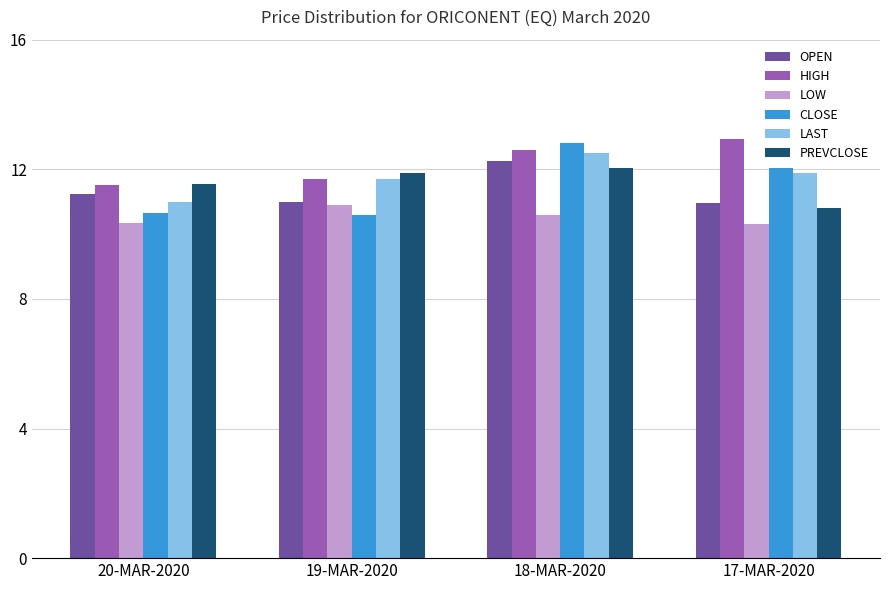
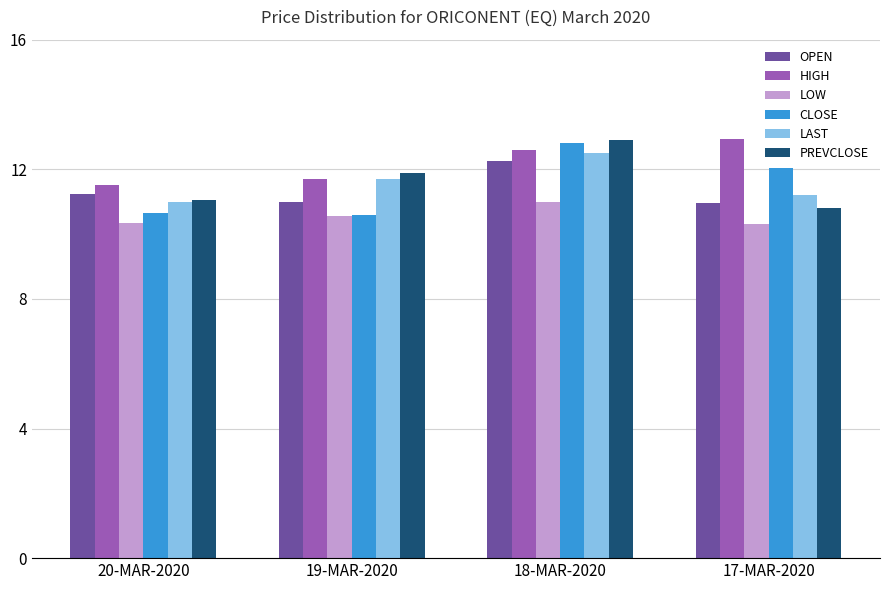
  {
    "LOW": {
      "20-MAR-2020": 10.4,
-     "19-MAR-2020": 10.9,
-     "18-MAR-2020": 10.6,
+     "19-MAR-2020": 10.6,
+     "18-MAR-2020": 11.0,
      "17-MAR-2020": 10.3
    },
    "CLOSE": {
      "20-MAR-2020": 10.6,
      "19-MAR-2020": 10.6,
      "18-MAR-2020": 12.8,
      "17-MAR-2020": 12.1
    },
    "LAST": {
      "20-MAR-2020": 11.0,
      "19-MAR-2020": 11.7,
      "18-MAR-2020": 12.5,
-     "17-MAR-2020": 11.9
+     "17-MAR-2020": 11.2
    },
    "PREVCLOSE": {
-     "20-MAR-2020": 11.6,
+     "20-MAR-2020": 11.1,
      "19-MAR-2020": 11.9,
-     "18-MAR-2020": 12.1,
+     "18-MAR-2020": 12.9,
      "17-MAR-2020": 10.8
    }
  }
